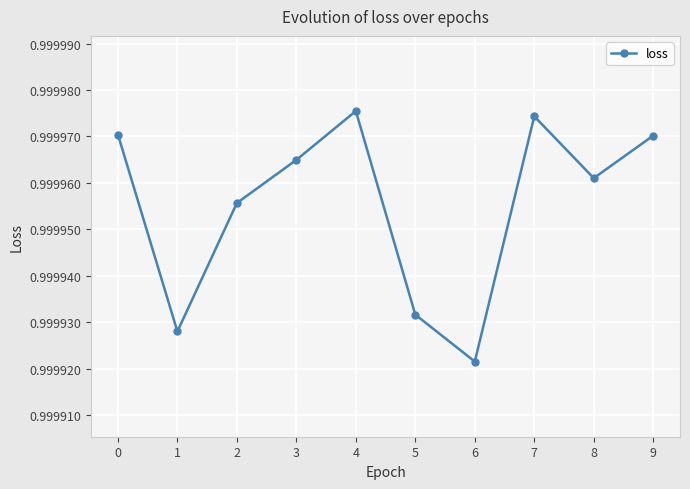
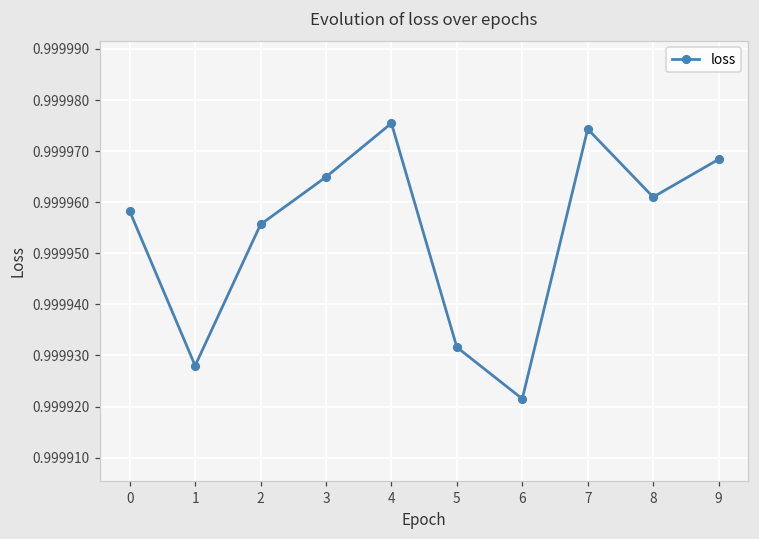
  {
-   "0": 0.999970,
+   "0": 0.999958,
    "1": 0.999928,
    "2": 0.999956,
    "3": 0.999965,
    "4": 0.999975,
    "5": 0.999932,
    "6": 0.999922,
    "7": 0.999974,
    "8": 0.999961,
-   "9": 0.999970
+   "9": 0.999968
  }
